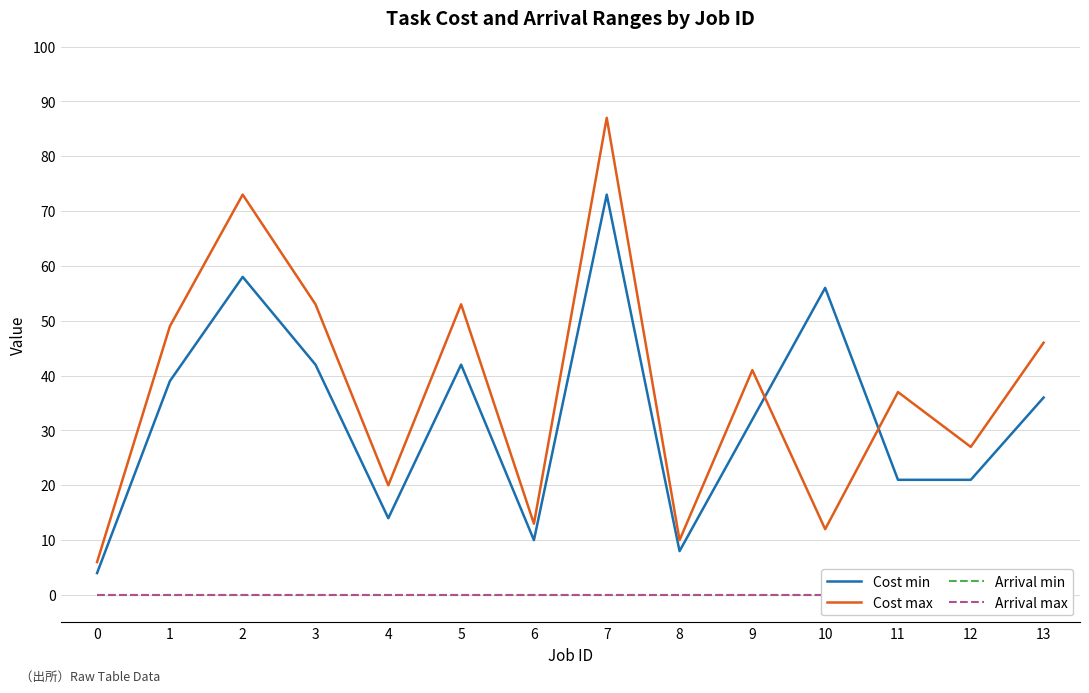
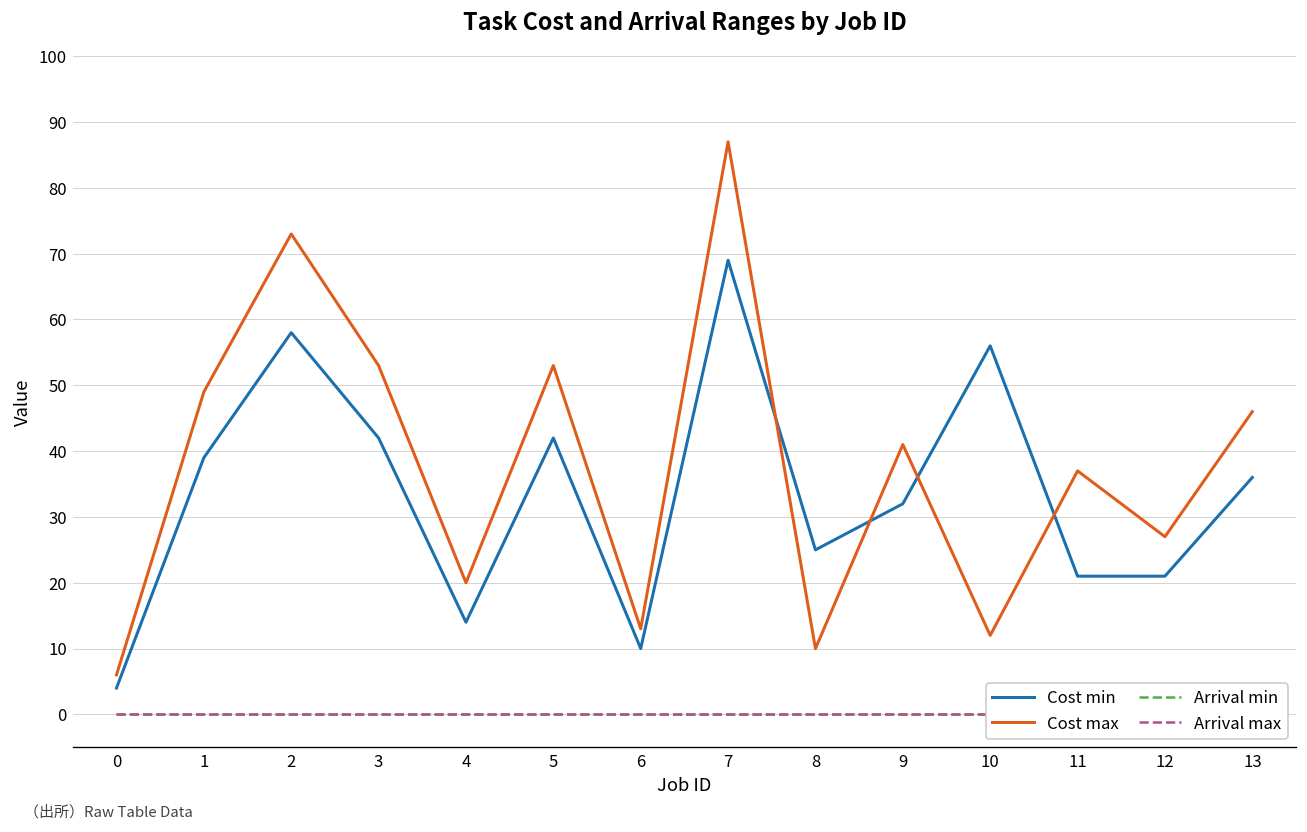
  {
    "Cost min": {
      "0": 4,
      "1": 39,
      "2": 58,
      "3": 42,
      "4": 14,
      "5": 42,
      "6": 10,
-     "7": 73,
-     "8": 8,
+     "7": 69,
+     "8": 25,
      "9": 32,
      "10": 56,
      "11": 21,
      "12": 21,
      "13": 36
    },
    "Cost max": {
      "0": 6,
      "1": 49,
      "2": 73,
      "3": 53,
      "4": 20,
      "5": 53,
      "6": 13,
      "7": 87,
      "8": 10,
      "9": 41,
      "10": 12,
      "11": 37,
      "12": 27,
      "13": 46
    },
    "Arrival max": {
      "0": 0,
      "1": 0,
      "2": 0,
      "3": 0,
      "4": 0,
      "5": 0,
      "6": 0,
      "7": 0,
      "8": 0,
      "9": 0
    }
  }
